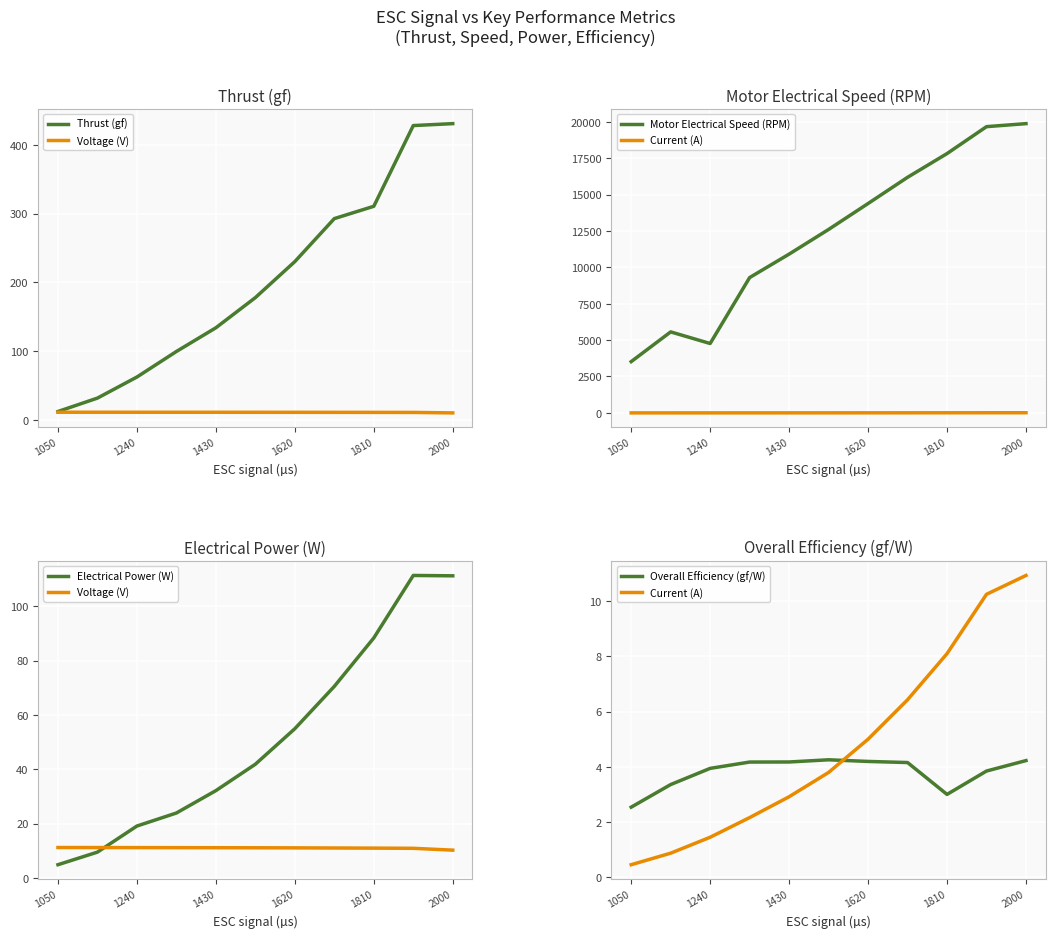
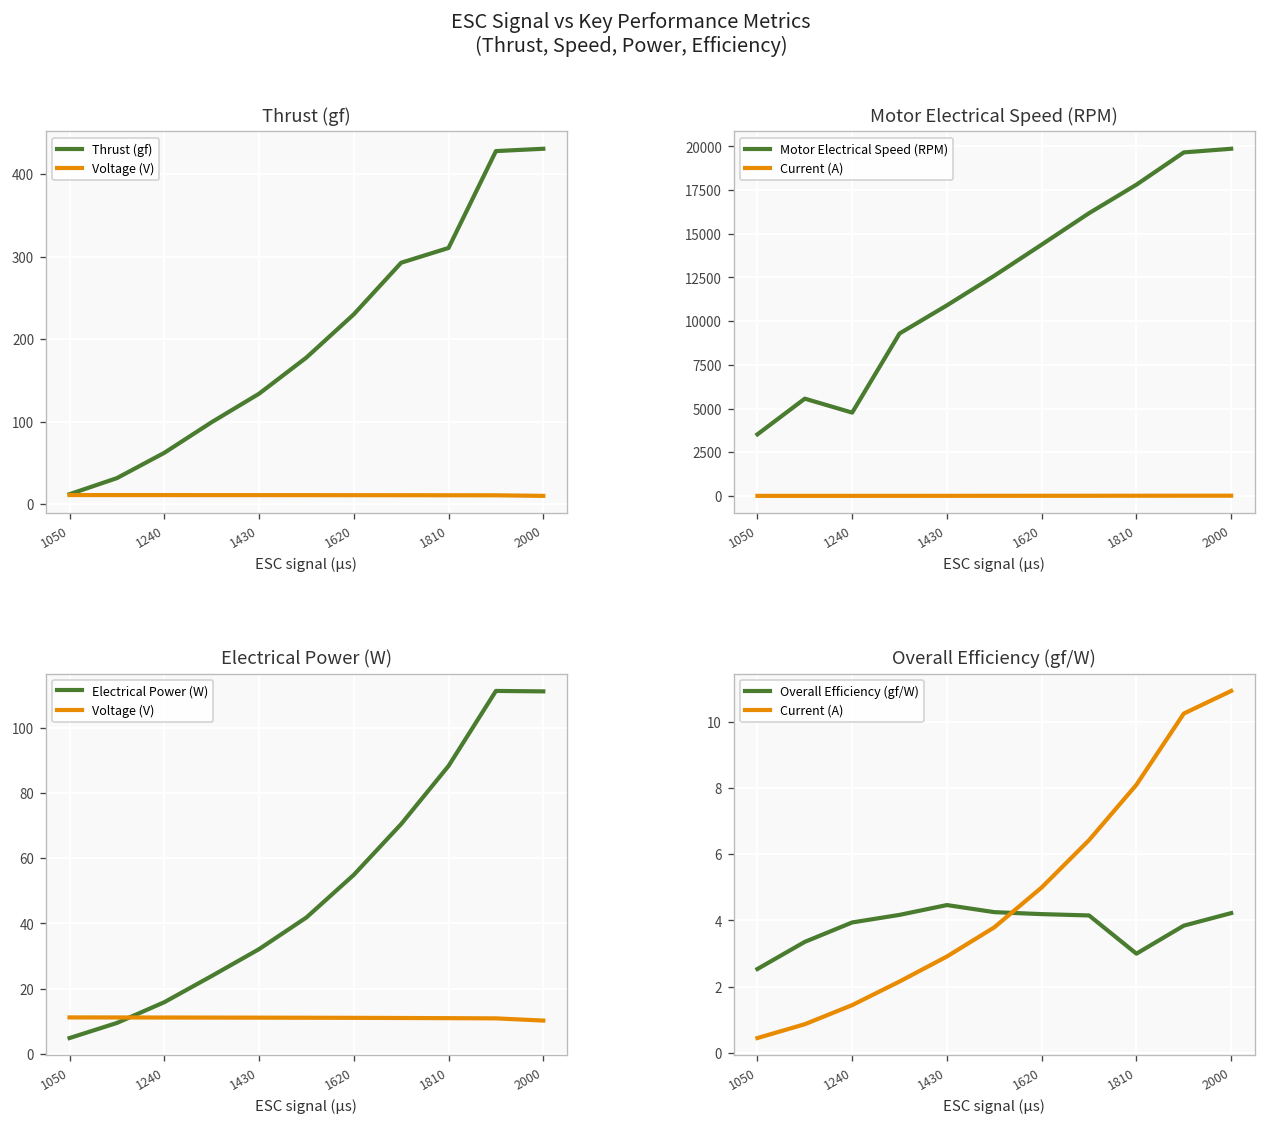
  {
    "Thrust (gf)": {
      "Thrust (gf)": {
        "1240": 60,
        "1430": 130,
        "1620": 230,
        "1810": 310,
        "2000": 430
      },
      "Voltage (V)": {
        "1240": 10,
        "1430": 10,
        "1620": 10,
        "1810": 10,
        "2000": 10
      }
    },
    "Motor Electrical Speed (RPM)": {
      "Motor Electrical Speed (RPM)": {
        "1050": 3500,
        "1240": 4800,
        "1430": 10900,
        "1620": 14400,
        "1810": 17800,
        "2000": 19900
      },
      "Current (A)": {
        "1050": 0,
        "1240": 0,
        "1430": 0,
        "1620": 0,
        "1810": 0,
        "2000": 0
      }
    },
    "Electrical Power (W)": {
      "Electrical Power (W)": {
        "1050": 5,
-       "1240": 19,
+       "1240": 16,
        "1430": 32,
        "1620": 55,
        "1810": 88,
        "2000": 111
      },
      "Voltage (V)": {
        "1050": 11,
        "1240": 11,
        "1430": 11,
        "1620": 11,
        "1810": 11,
        "2000": 10
      }
    },
    "Overall Efficiency (gf/W)": {
      "Overall Efficiency (gf/W)": {
        "1050": 2.5,
        "1240": 3.9,
-       "1430": 4.2,
+       "1430": 4.5,
        "1620": 4.2,
        "1810": 3.0,
        "2000": 4.2
      },
      "Current (A)": {
        "1050": 0.4,
        "1240": 1.4,
        "1430": 2.9,
        "1620": 5.0,
        "1810": 8.1,
        "2000": 10.9
      }
    }
  }
